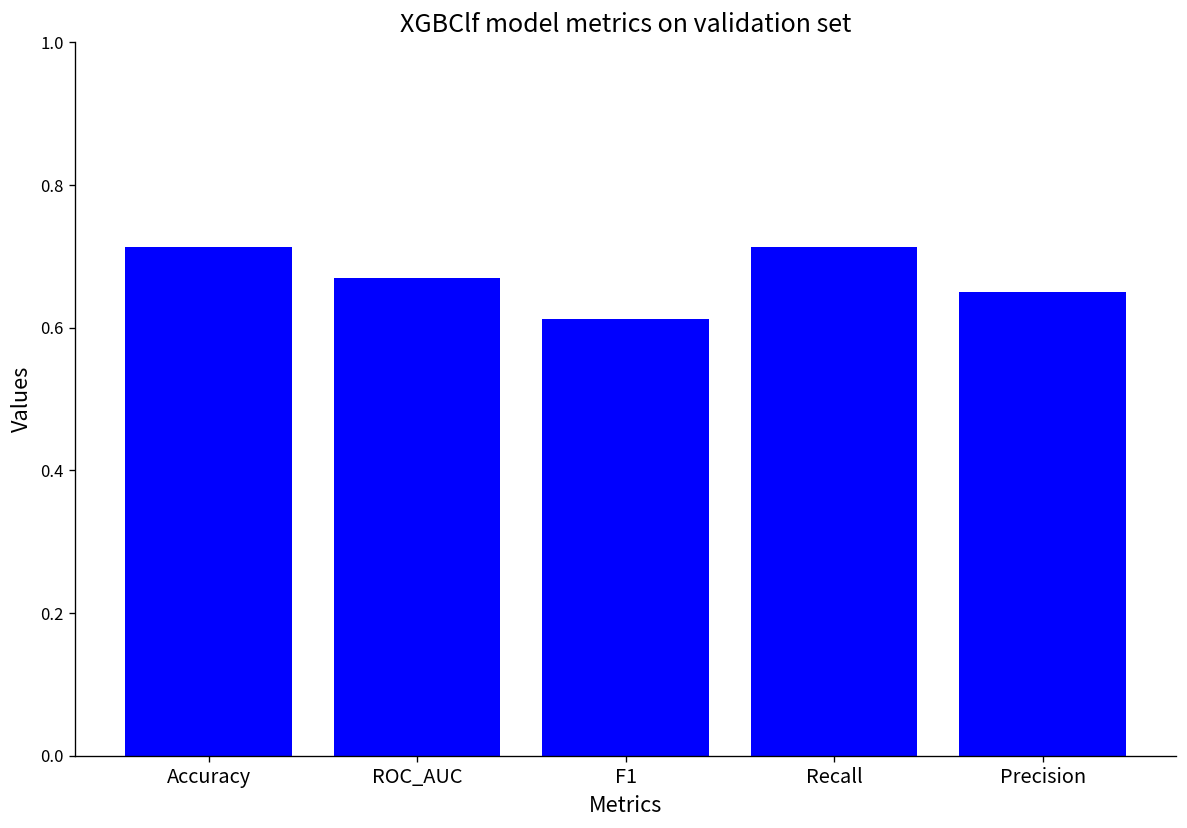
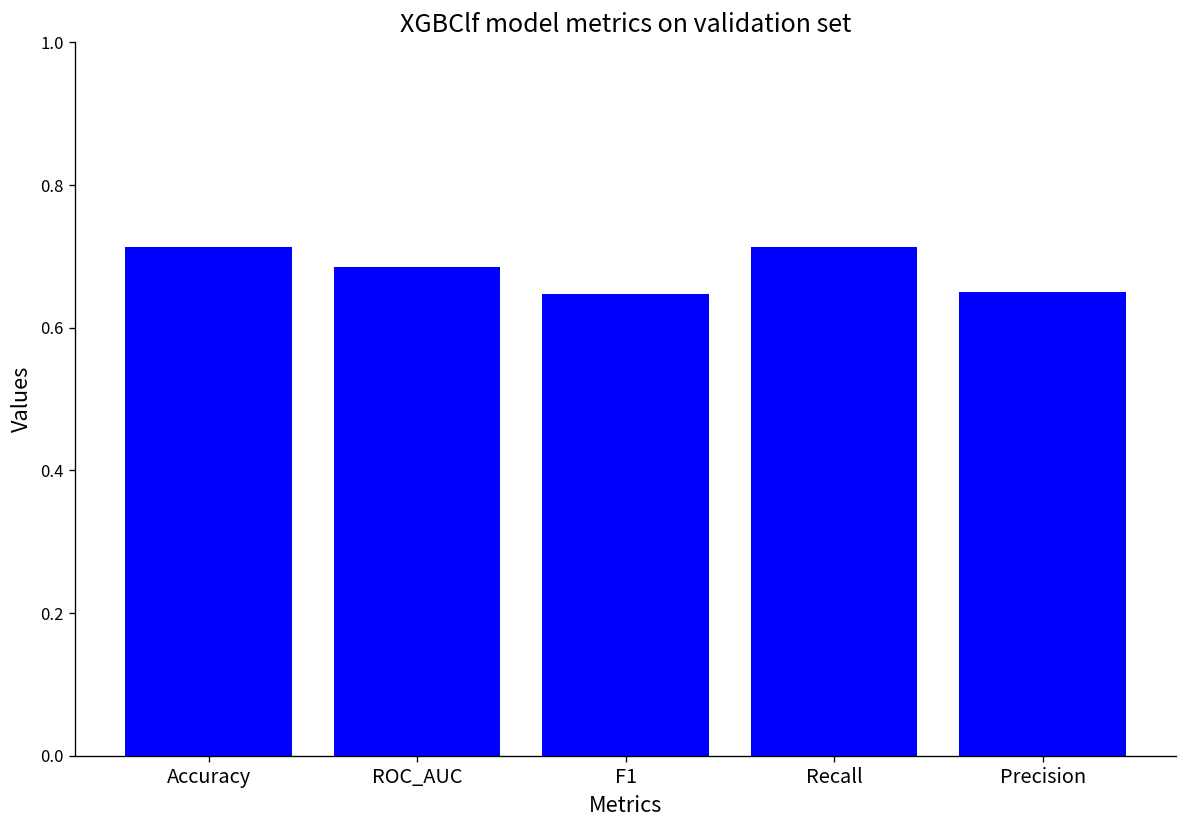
  {
    "Accuracy": 0.71,
-   "ROC_AUC": 0.67,
-   "F1": 0.61,
+   "ROC_AUC": 0.68,
+   "F1": 0.65,
    "Recall": 0.71,
    "Precision": 0.65
  }
